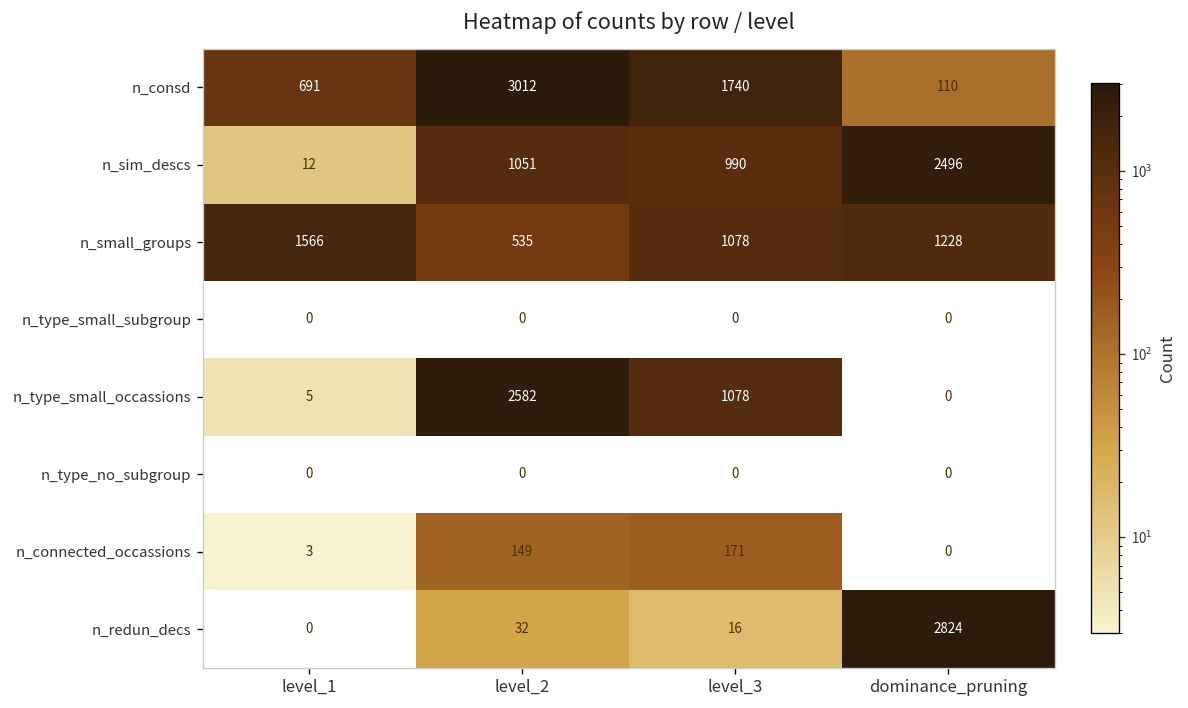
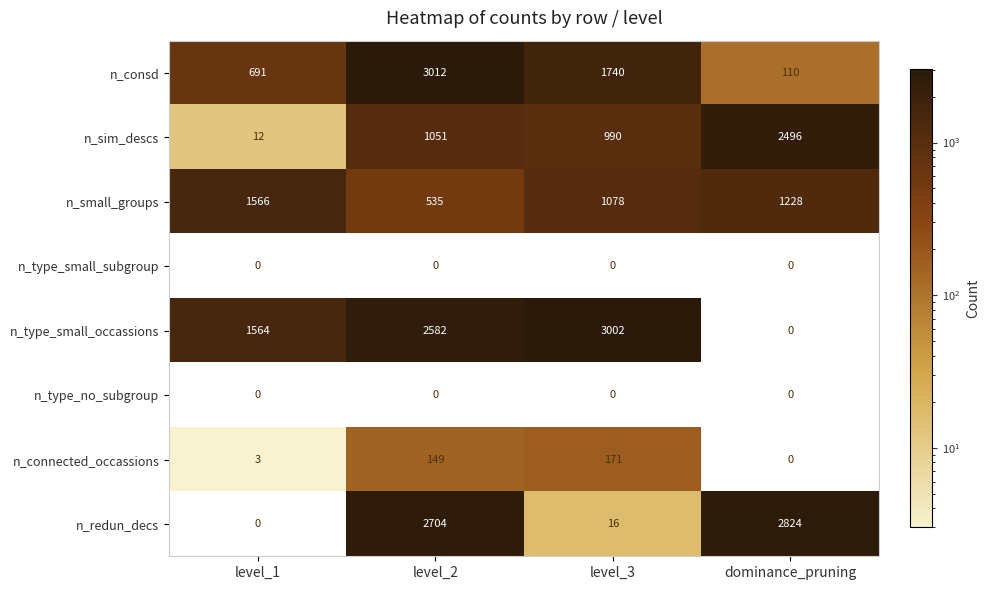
  {
    "n_consd": {
      "level_1": 691,
      "level_2": 3012,
      "level_3": 1740,
      "dominance_pruning": 110
    },
    "n_sim_descs": {
      "level_1": 12,
      "level_2": 1051,
      "level_3": 990,
      "dominance_pruning": 2496
    },
    "n_small_groups": {
      "level_1": 1566,
      "level_2": 535,
      "level_3": 1078,
      "dominance_pruning": 1228
    },
    "n_type_small_subgroup": {
      "level_1": 0,
      "level_2": 0,
      "level_3": 0,
      "dominance_pruning": 0
    },
    "n_type_small_occassions": {
-     "level_1": 5,
+     "level_1": 1564,
      "level_2": 2582,
-     "level_3": 1078,
+     "level_3": 3002,
      "dominance_pruning": 0
    },
    "n_type_no_subgroup": {
      "level_1": 0,
      "level_2": 0,
      "level_3": 0,
      "dominance_pruning": 0
    },
    "n_connected_occassions": {
      "level_1": 3,
      "level_2": 149,
      "level_3": 171,
      "dominance_pruning": 0
    },
    "n_redun_decs": {
      "level_1": 0,
-     "level_2": 32,
+     "level_2": 2704,
      "level_3": 16,
      "dominance_pruning": 2824
    }
  }
